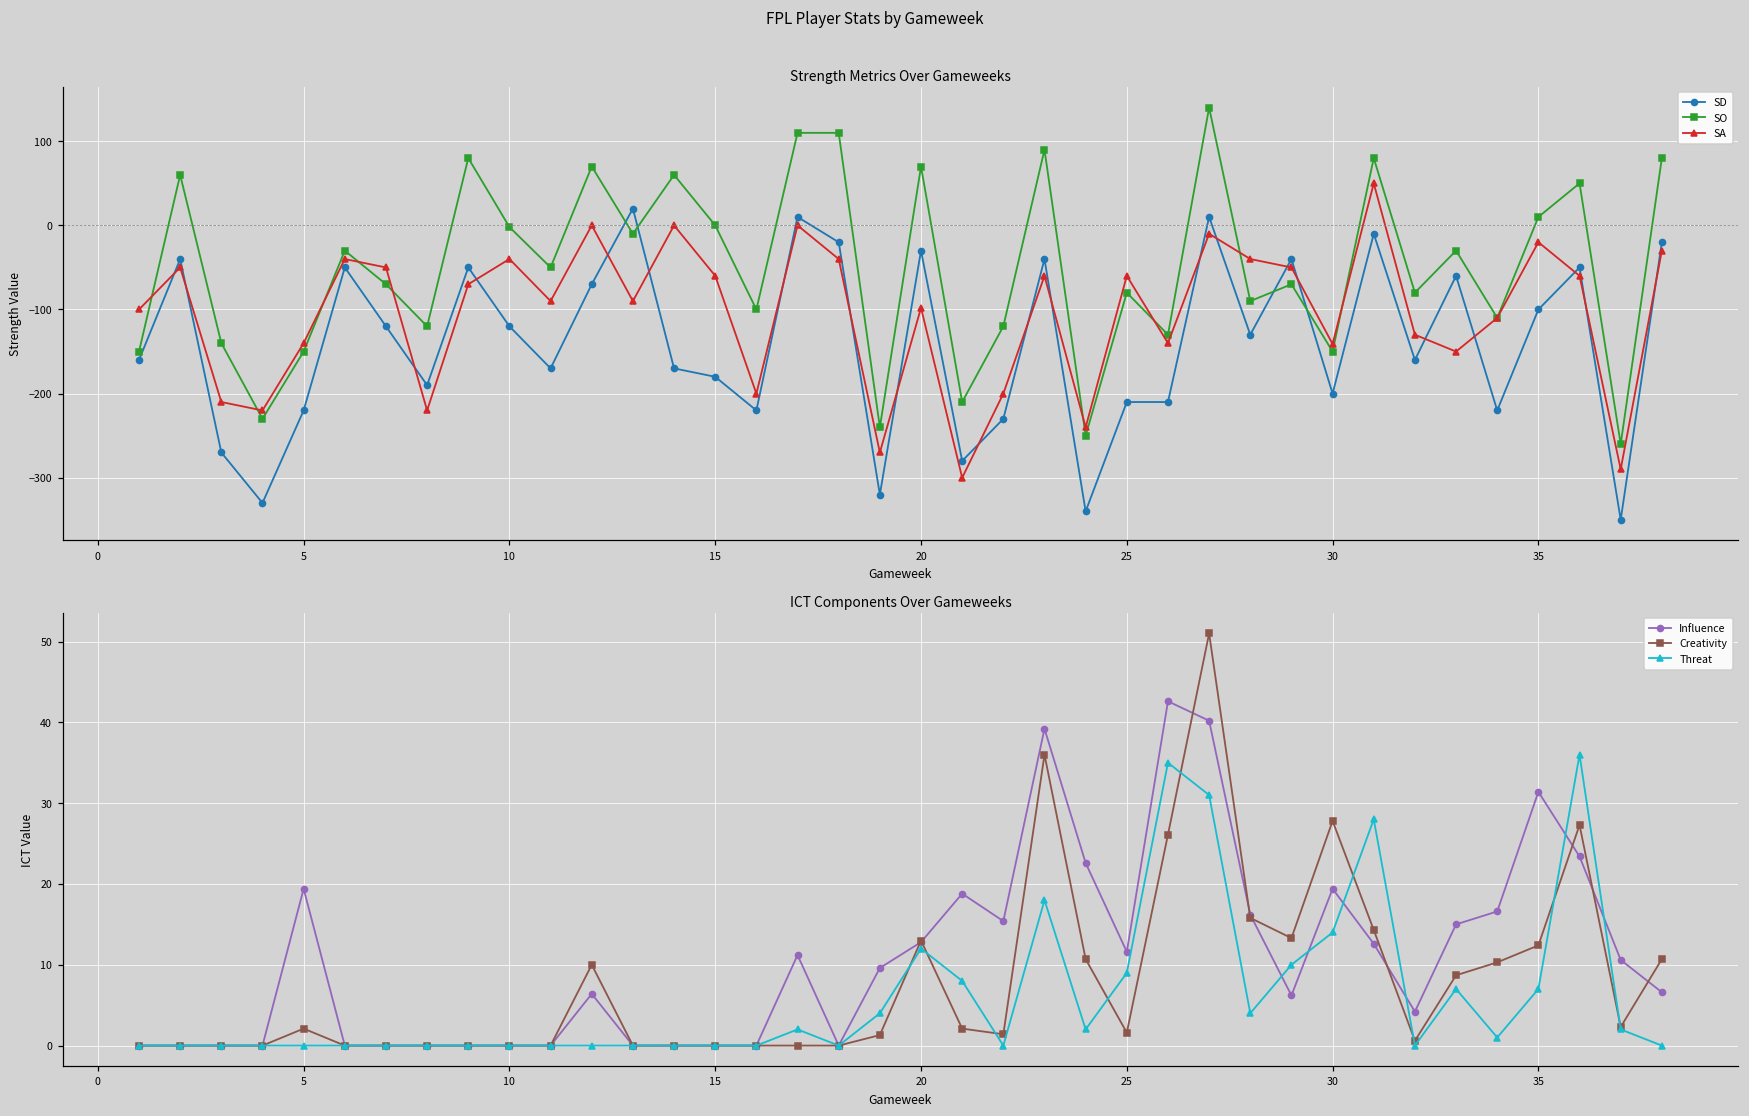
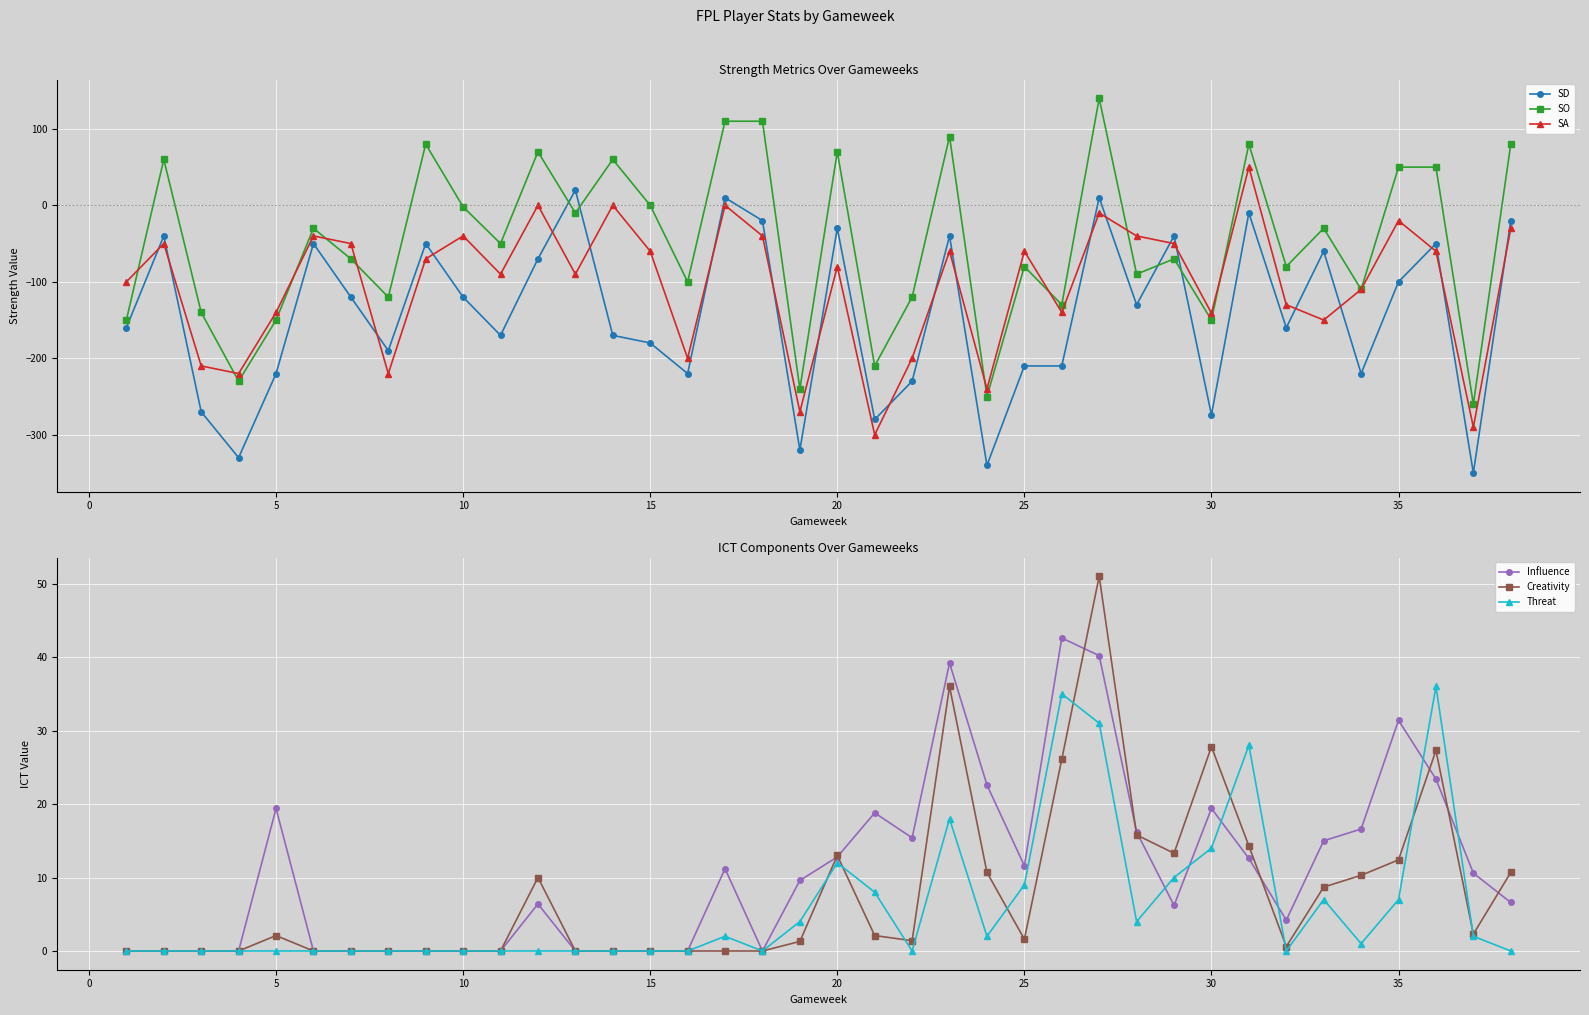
  {
    "Strength Metrics Over Gameweeks": {
      "SD": {
        "5": -220,
        "10": -120,
        "15": -180,
        "20": -30,
        "25": -210,
-       "30": -200,
+       "30": -270,
        "35": -100
      },
      "SO": {
        "5": -150,
        "10": 0,
        "15": 0,
        "20": 70,
        "25": -80,
        "30": -150,
-       "35": 10
+       "35": 50
      },
      "SA": {
        "5": -140,
        "10": -40,
        "15": -60,
-       "20": -100,
+       "20": -80,
        "25": -60,
        "30": -140,
        "35": -20
      }
    },
    "ICT Components Over Gameweeks": {
      "Influence": {
        "5": 19,
        "25": 12,
        "30": 19,
        "35": 31
      },
      "Creativity": {
        "5": 2,
        "25": 2,
        "30": 28,
        "35": 12
      },
      "Threat": {
        "5": 0,
        "20": 12,
        "25": 9,
        "30": 14,
        "35": 7
      }
    }
  }
